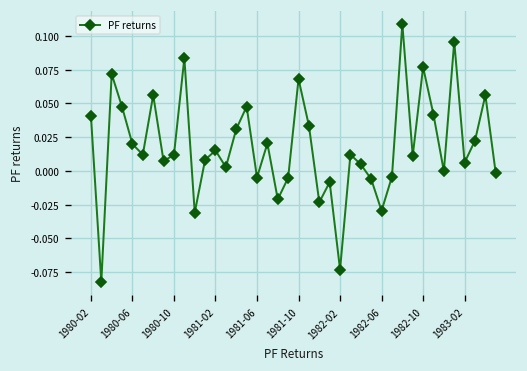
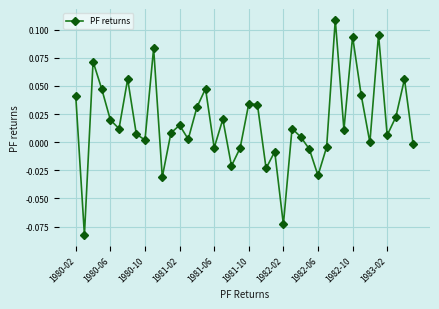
  {
    "1980-02": 0.041,
    "1980-06": 0.020,
-   "1980-10": 0.012,
+   "1980-10": 0.002,
    "1981-02": 0.015,
    "1981-06": -0.005,
-   "1981-10": 0.068,
+   "1981-10": 0.034,
    "1982-02": -0.073,
    "1982-06": -0.030,
-   "1982-10": 0.077,
+   "1982-10": 0.094,
    "1983-02": 0.006
  }
